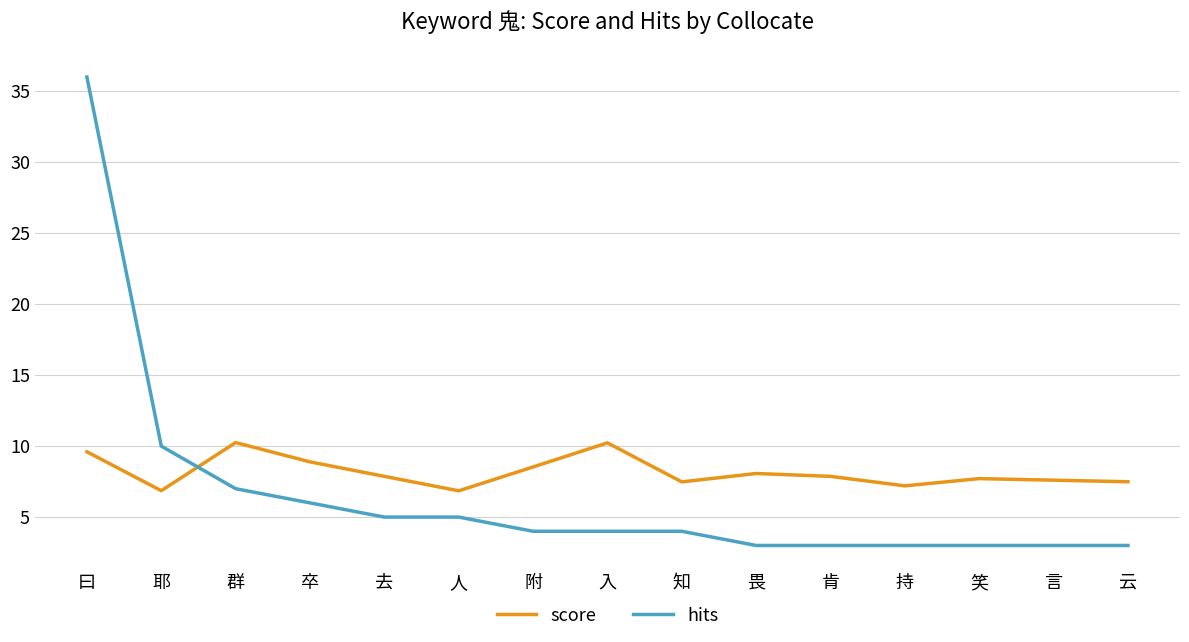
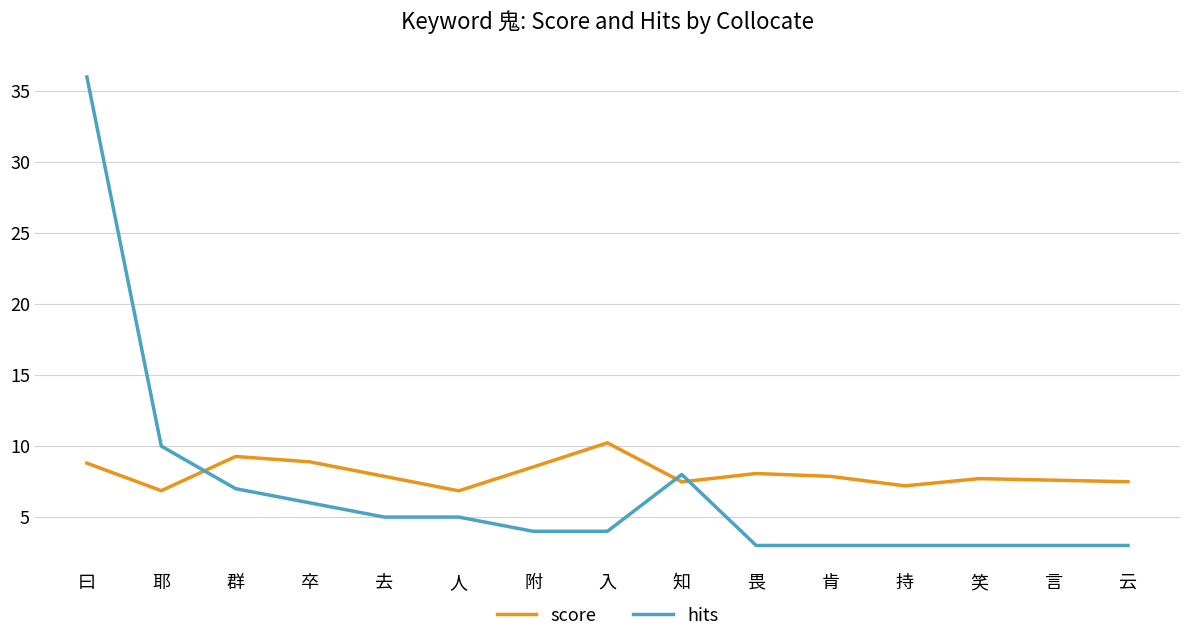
  {
    "score": {
-     "曰": 9.6,
+     "曰": 8.8,
      "耶": 6.9,
-     "群": 10.3,
+     "群": 9.3,
      "卒": 8.9,
      "去": 7.9,
      "人": 6.9,
      "附": 8.5,
      "入": 10.2,
      "知": 7.5,
      "畏": 8.1,
      "肯": 7.9,
      "持": 7.2,
      "笑": 7.7,
      "言": 7.6,
      "云": 7.5
    },
    "hits": {
      "曰": 36,
      "耶": 10,
      "群": 7,
      "卒": 6,
      "去": 5,
      "人": 5,
      "附": 4,
      "入": 4,
-     "知": 4,
+     "知": 8,
      "畏": 3,
      "肯": 3,
      "持": 3,
      "笑": 3,
      "言": 3,
      "云": 3
    }
  }
